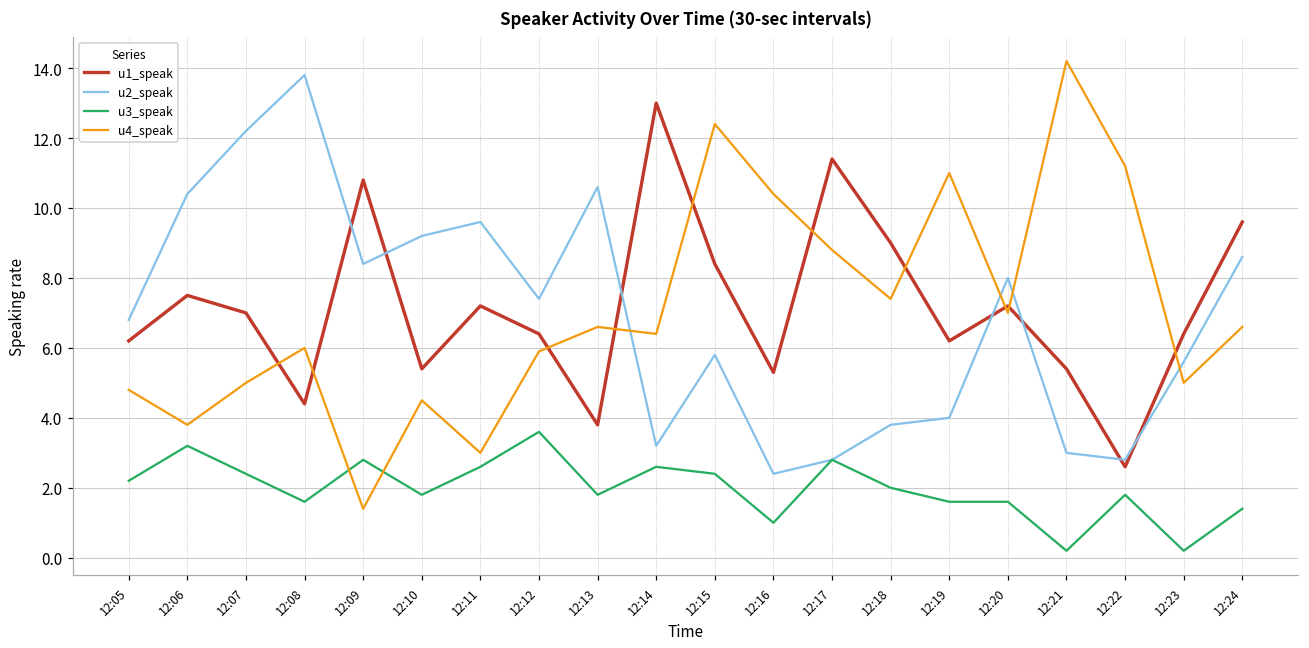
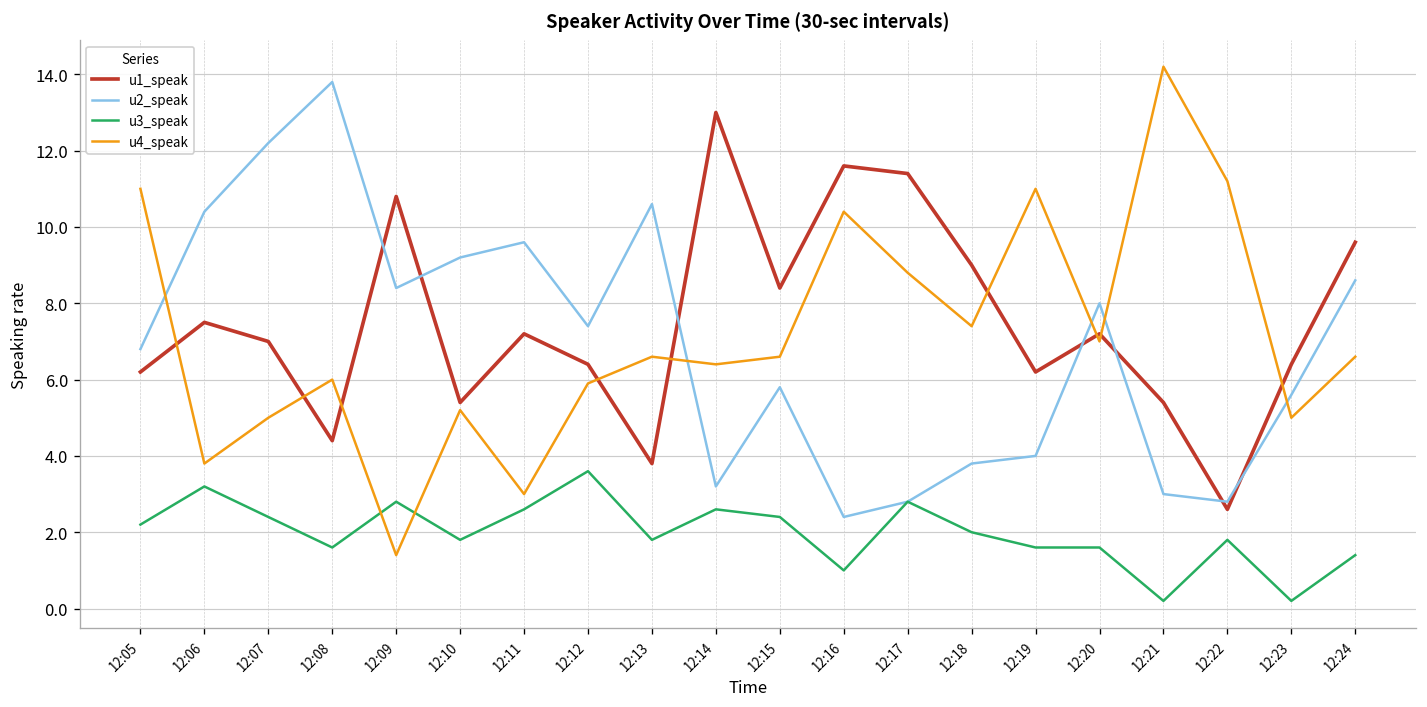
  {
    "u1_speak": {
      "12:05": 6.2,
      "12:06": 7.5,
      "12:07": 7.0,
      "12:08": 4.4,
      "12:09": 10.8,
      "12:10": 5.4,
      "12:11": 7.2,
      "12:12": 6.4,
      "12:13": 3.8,
      "12:14": 13.0,
      "12:15": 8.4,
-     "12:16": 5.3,
+     "12:16": 11.6,
      "12:17": 11.4,
      "12:18": 9.0,
      "12:19": 6.2,
      "12:20": 7.2,
      "12:21": 5.4,
      "12:22": 2.6,
      "12:23": 6.4,
      "12:24": 9.6
    },
    "u2_speak": {
      "12:05": 6.8,
      "12:06": 10.4,
      "12:07": 12.2,
      "12:08": 13.8,
      "12:09": 8.4,
      "12:10": 9.2,
      "12:11": 9.6,
      "12:12": 7.4,
      "12:13": 10.6,
      "12:14": 3.2,
      "12:15": 5.8,
      "12:16": 2.4,
      "12:18": 3.8,
      "12:19": 4.0,
      "12:20": 8.0,
      "12:21": 3.0,
      "12:22": 2.8,
      "12:23": 5.6,
      "12:24": 8.6
    },
    "u3_speak": {
      "12:05": 2.2,
      "12:06": 3.2,
      "12:07": 2.4,
      "12:08": 1.6,
      "12:09": 2.8,
      "12:10": 1.8,
      "12:11": 2.6,
      "12:12": 3.6,
      "12:13": 1.8,
      "12:14": 2.6,
      "12:15": 2.4,
      "12:16": 1.0,
      "12:18": 2.0,
      "12:19": 1.6,
      "12:20": 1.6,
      "12:21": 0.2,
      "12:22": 1.8,
      "12:23": 0.2,
      "12:24": 1.4
    },
    "u4_speak": {
-     "12:05": 4.8,
+     "12:05": 11.0,
      "12:06": 3.8,
      "12:07": 5.0,
      "12:08": 6.0,
      "12:09": 1.4,
-     "12:10": 4.5,
+     "12:10": 5.2,
      "12:11": 3.0,
      "12:12": 5.9,
      "12:13": 6.6,
      "12:14": 6.4,
-     "12:15": 12.4,
+     "12:15": 6.6,
      "12:16": 10.4,
      "12:17": 8.8,
      "12:18": 7.4,
      "12:19": 11.0,
      "12:20": 7.0,
      "12:21": 14.2,
      "12:22": 11.2,
      "12:23": 5.0,
      "12:24": 6.6
    }
  }
